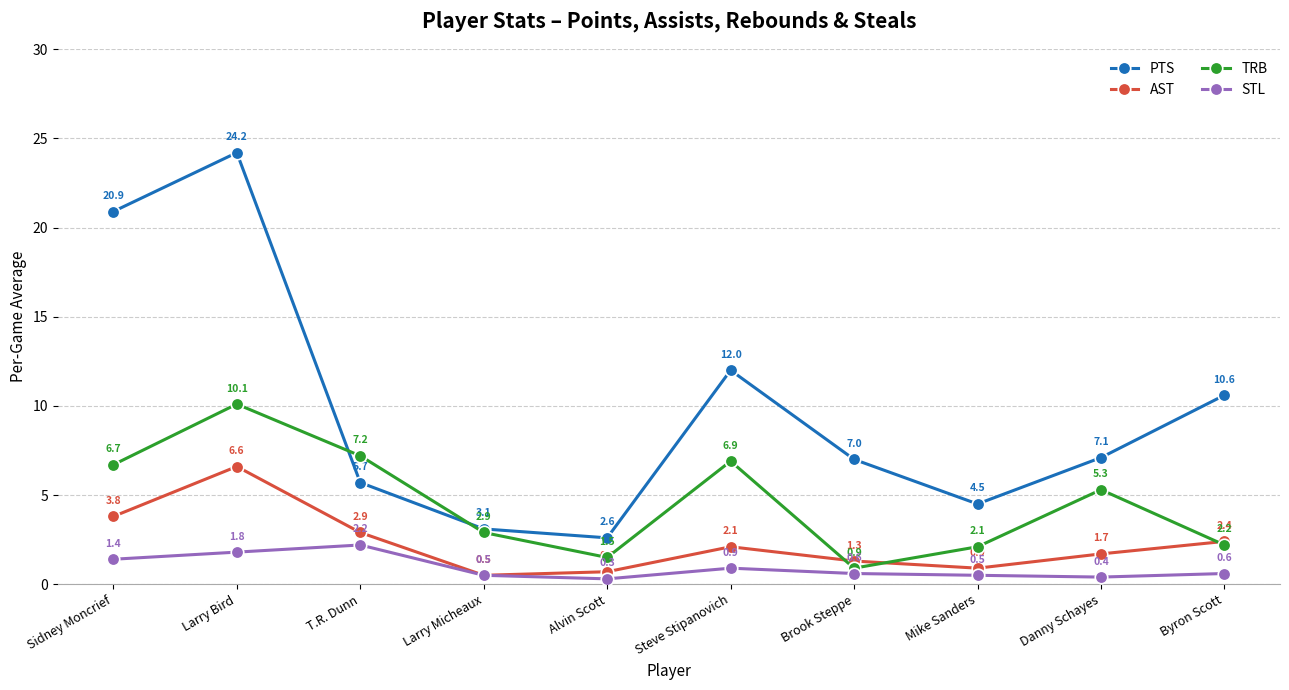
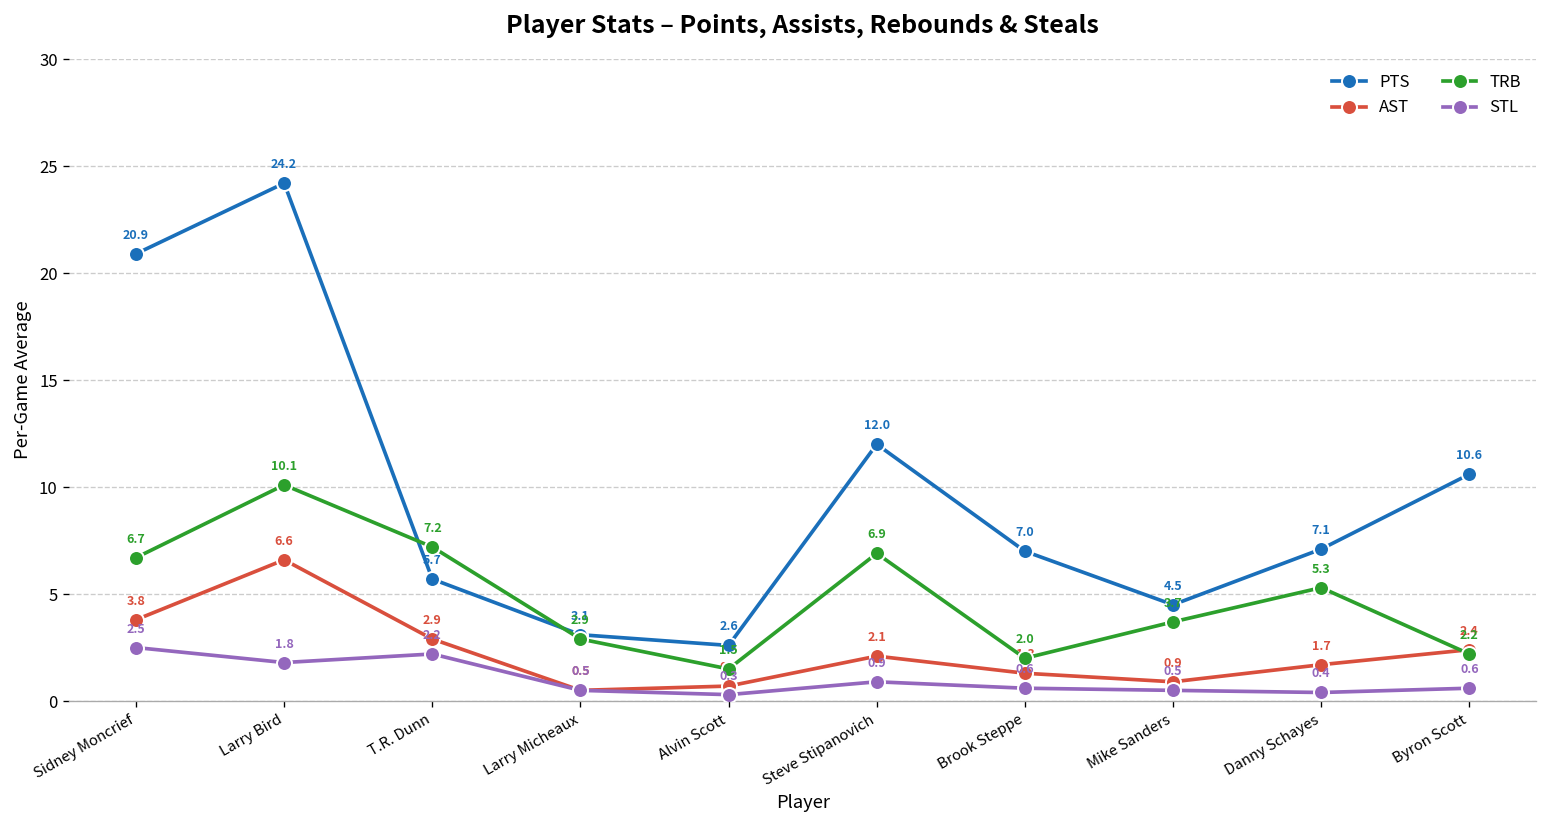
  {
    "PTS": {
      "Sidney Moncrief": 20.9,
      "Larry Bird": 24.2,
      "T.R. Dunn": 5.7,
      "Alvin Scott": 2.6,
      "Steve Stipanovich": 12.0,
      "Brook Steppe": 7.0,
      "Mike Sanders": 4.5,
      "Danny Schayes": 7.1,
      "Byron Scott": 10.6
    },
    "AST": {
      "Sidney Moncrief": 3.8,
      "Larry Bird": 6.6,
      "T.R. Dunn": 2.9,
      "Steve Stipanovich": 2.1,
      "Danny Schayes": 1.7
    },
    "TRB": {
      "Sidney Moncrief": 6.7,
      "Larry Bird": 10.1,
      "T.R. Dunn": 7.2,
      "Steve Stipanovich": 6.9,
-     "Brook Steppe": 0.9,
-     "Mike Sanders": 2.1,
+     "Brook Steppe": 2.0,
+     "Mike Sanders": 3.7,
      "Danny Schayes": 5.3
    },
    "STL": {
-     "Sidney Moncrief": 1.4,
+     "Sidney Moncrief": 2.5,
      "Larry Bird": 1.8,
      "Danny Schayes": 0.4,
      "Byron Scott": 0.6
    }
  }
